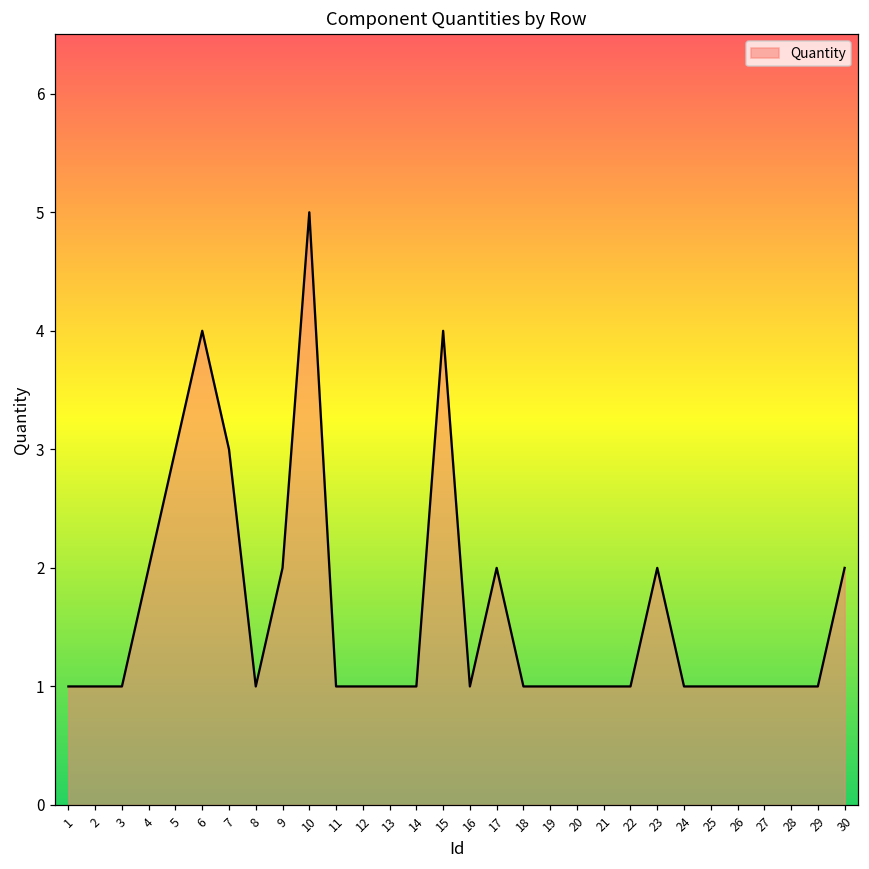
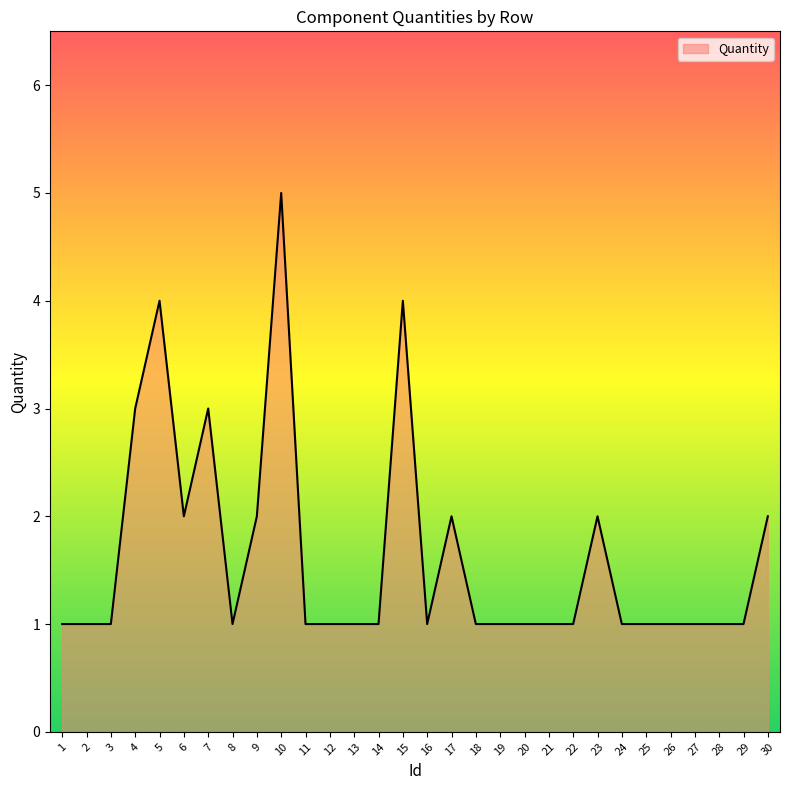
  {
    "1": 1,
    "2": 1,
    "3": 1,
-   "4": 2,
-   "5": 3,
-   "6": 4,
+   "4": 3,
+   "5": 4,
+   "6": 2,
    "7": 3,
    "8": 1,
    "9": 2,
    "10": 5,
    "11": 1,
    "12": 1,
    "13": 1,
    "14": 1,
    "15": 4,
    "16": 1,
    "17": 2,
    "18": 1,
    "19": 1,
    "20": 1,
    "21": 1,
    "22": 1,
    "23": 2,
    "24": 1,
    "25": 1,
    "26": 1,
    "27": 1,
    "28": 1,
    "29": 1,
    "30": 2
  }
